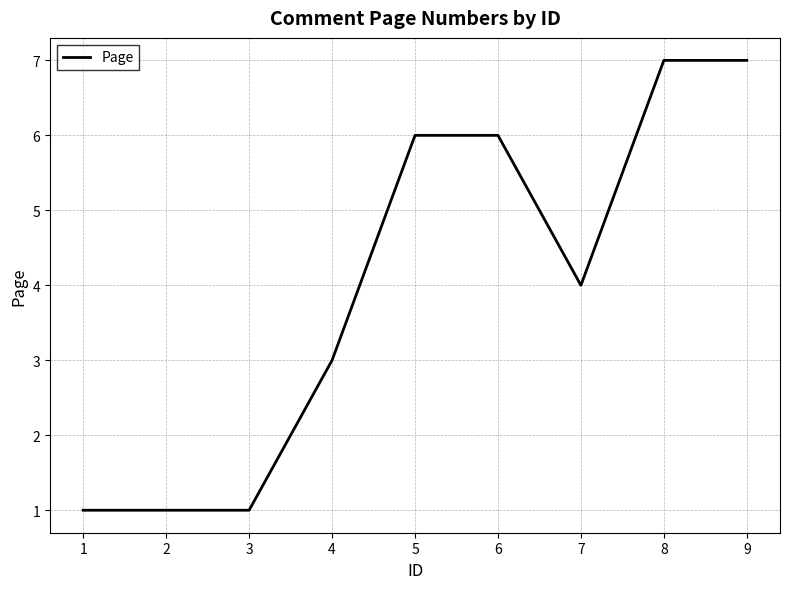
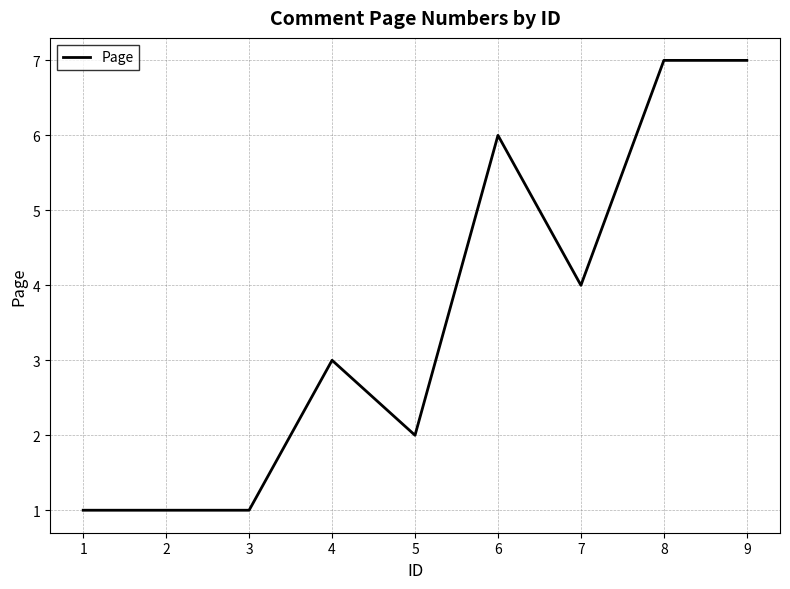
  {
    "1": 1,
    "2": 1,
    "3": 1,
    "4": 3,
-   "5": 6,
+   "5": 2,
    "6": 6,
    "7": 4,
    "8": 7,
    "9": 7
  }
